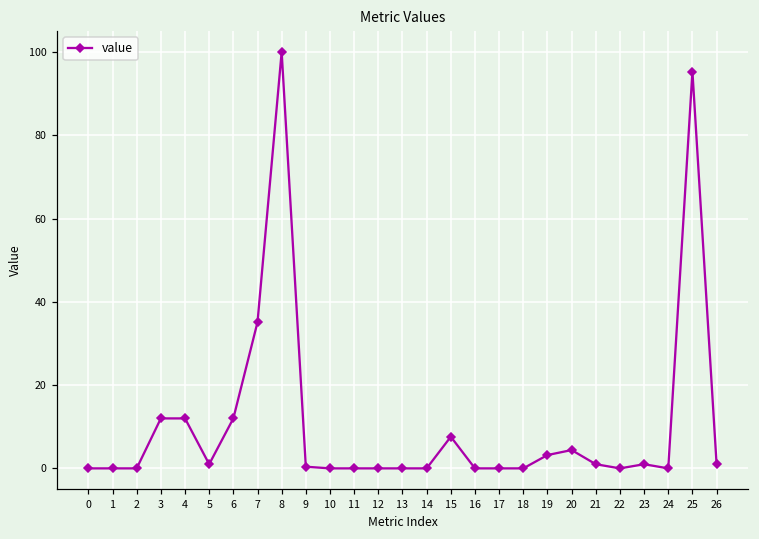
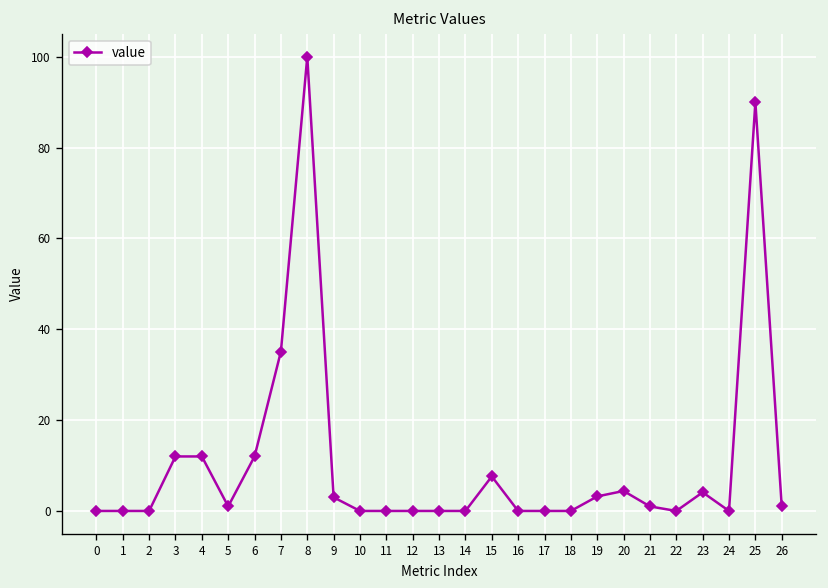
  {
    "0": 0,
    "1": 0,
    "2": 0,
    "3": 12,
    "4": 12,
    "5": 1,
    "6": 12,
    "7": 35,
    "8": 100,
-   "9": 0,
+   "9": 3,
    "10": 0,
    "11": 0,
    "12": 0,
    "13": 0,
    "14": 0,
    "15": 8,
    "16": 0,
    "17": 0,
    "18": 0,
    "19": 3,
    "20": 4,
    "21": 1,
    "22": 0,
-   "23": 1,
+   "23": 4,
    "24": 0,
-   "25": 95,
+   "25": 90,
    "26": 1
  }
